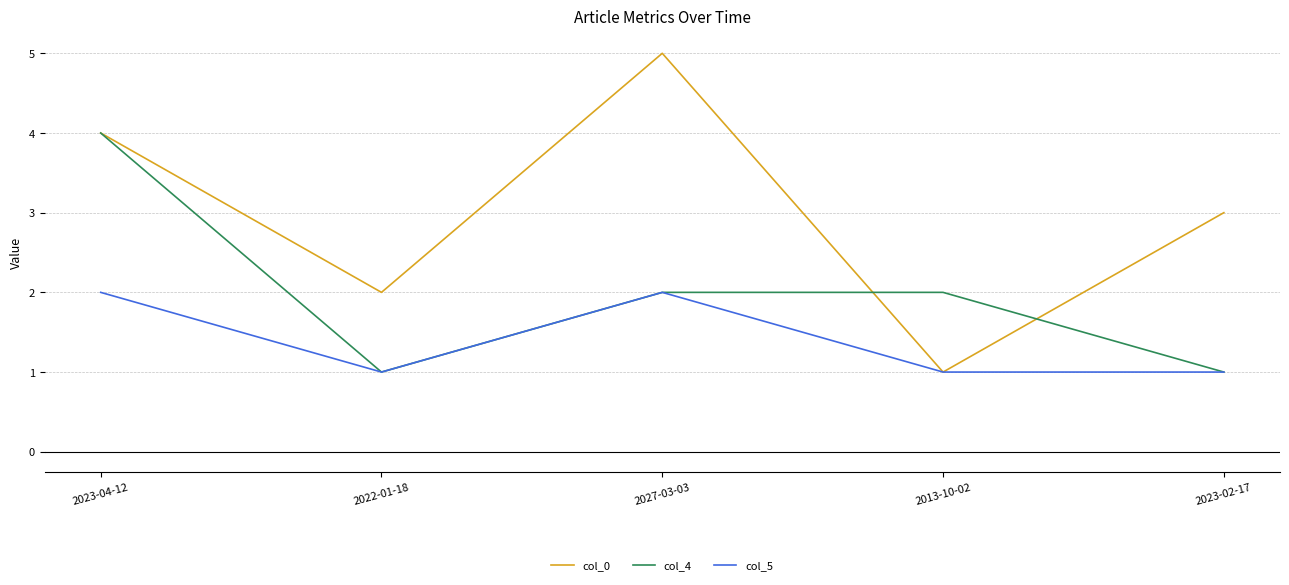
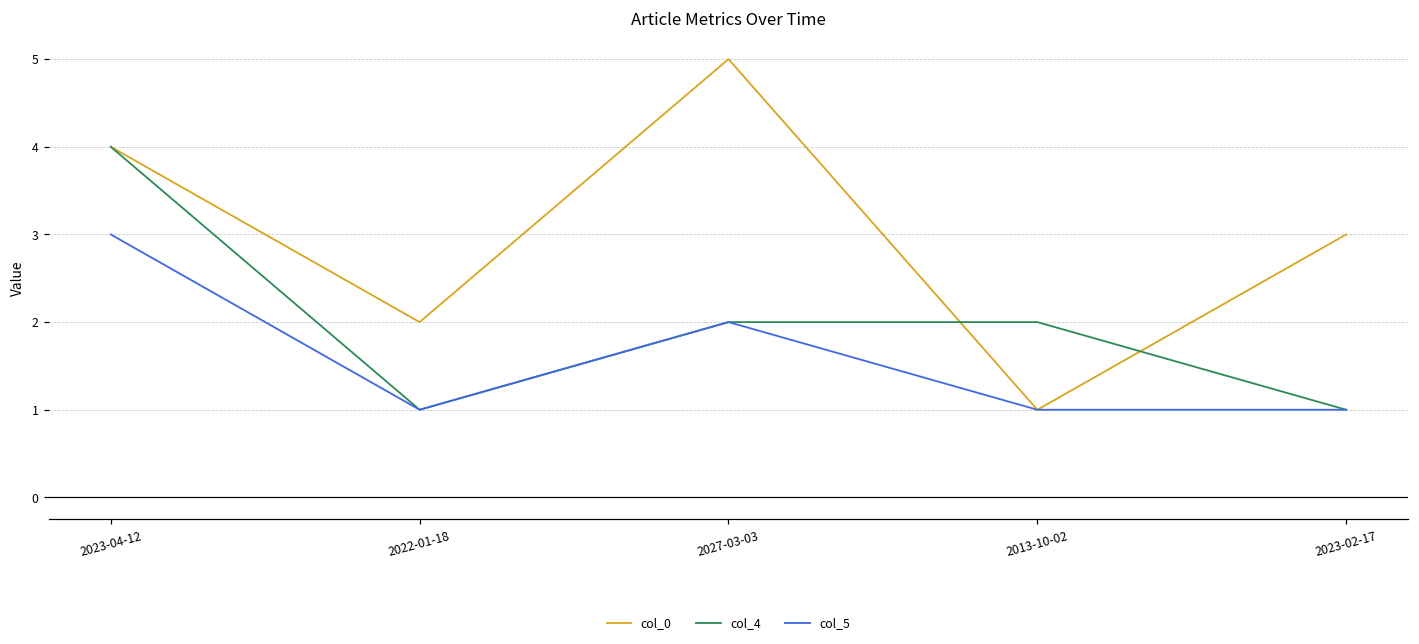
  {
    "col_0": {
      "2022-01-18": 2,
      "2027-03-03": 5,
      "2023-02-17": 3
    },
    "col_4": {
      "2013-10-02": 2
    },
    "col_5": {
-     "2023-04-12": 2
+     "2023-04-12": 3
    }
  }
